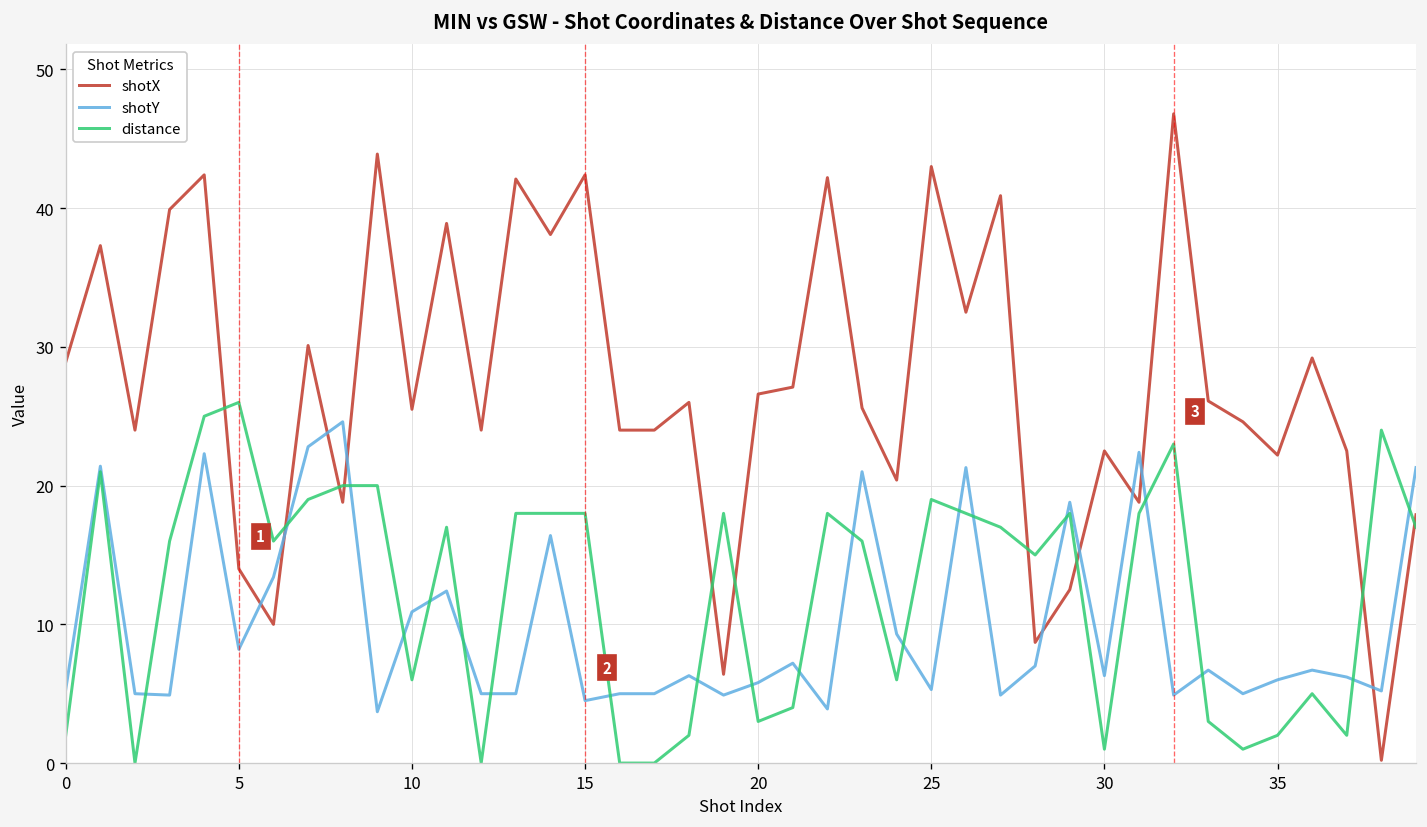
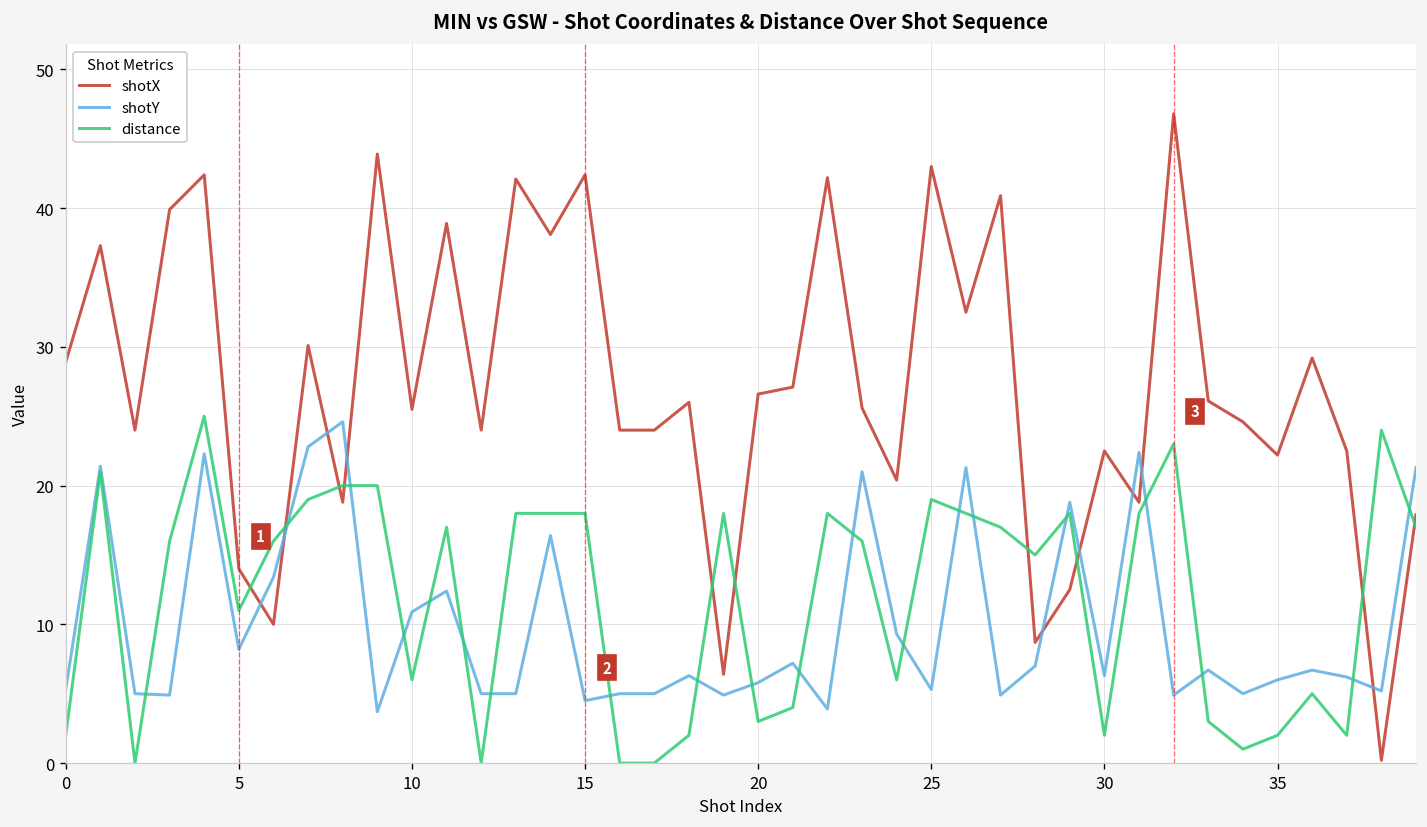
  {
    "shotX": {
      "0": 29,
      "5": 14,
      "10": 25.5,
      "15": 42.4,
      "20": 26.6,
      "25": 43,
      "30": 22.5,
      "35": 22
    },
    "shotY": {
      "0": 5.3,
      "5": 8,
      "10": 11,
      "15": 4.5,
      "20": 6,
      "25": 5.3,
      "30": 6.3,
      "35": 6
    },
    "distance": {
      "0": 2,
-     "5": 26,
+     "5": 11,
      "10": 6,
      "15": 18,
      "20": 3,
      "25": 19,
-     "30": 1,
+     "30": 2,
      "35": 2
    }
  }
